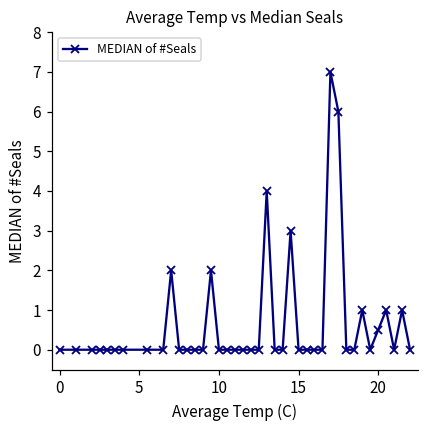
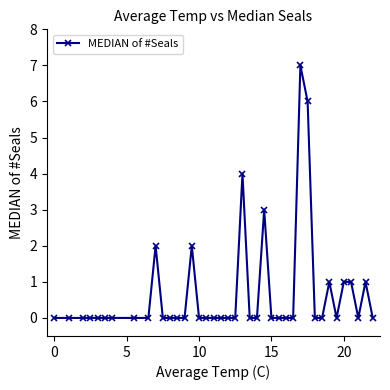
  {
    "0": 0.0,
    "10": 0.0,
    "15": 0.0,
-   "20": 0.5
+   "20": 1.0
  }
